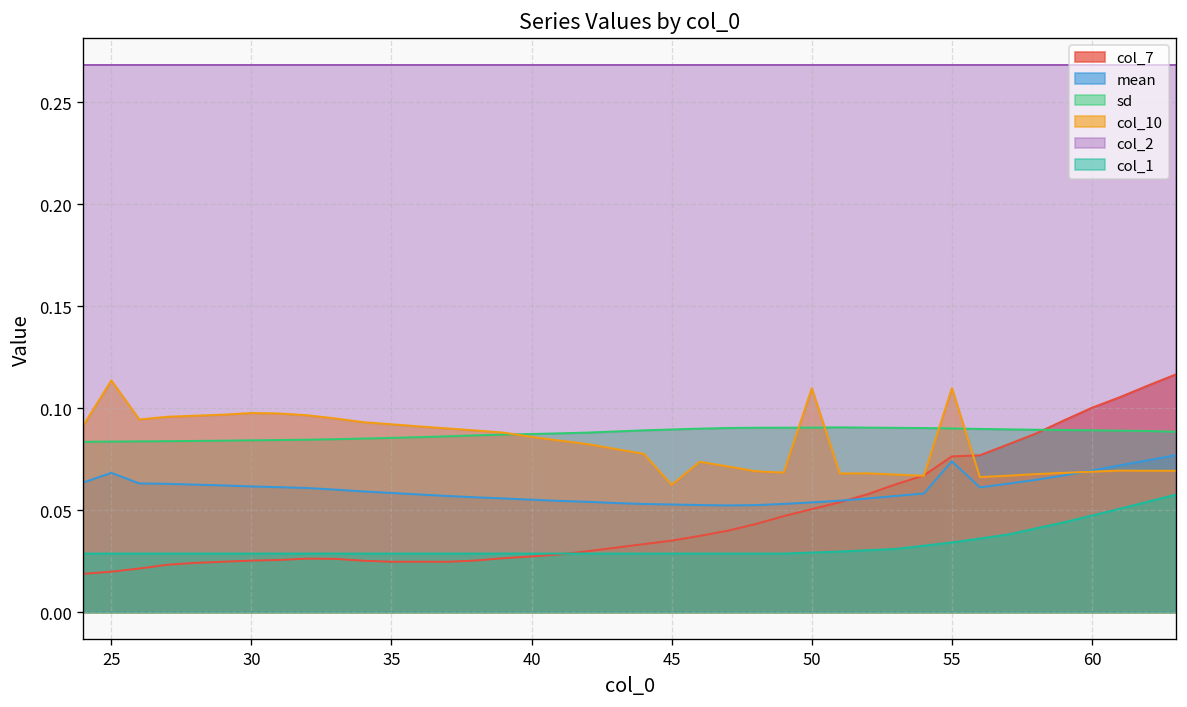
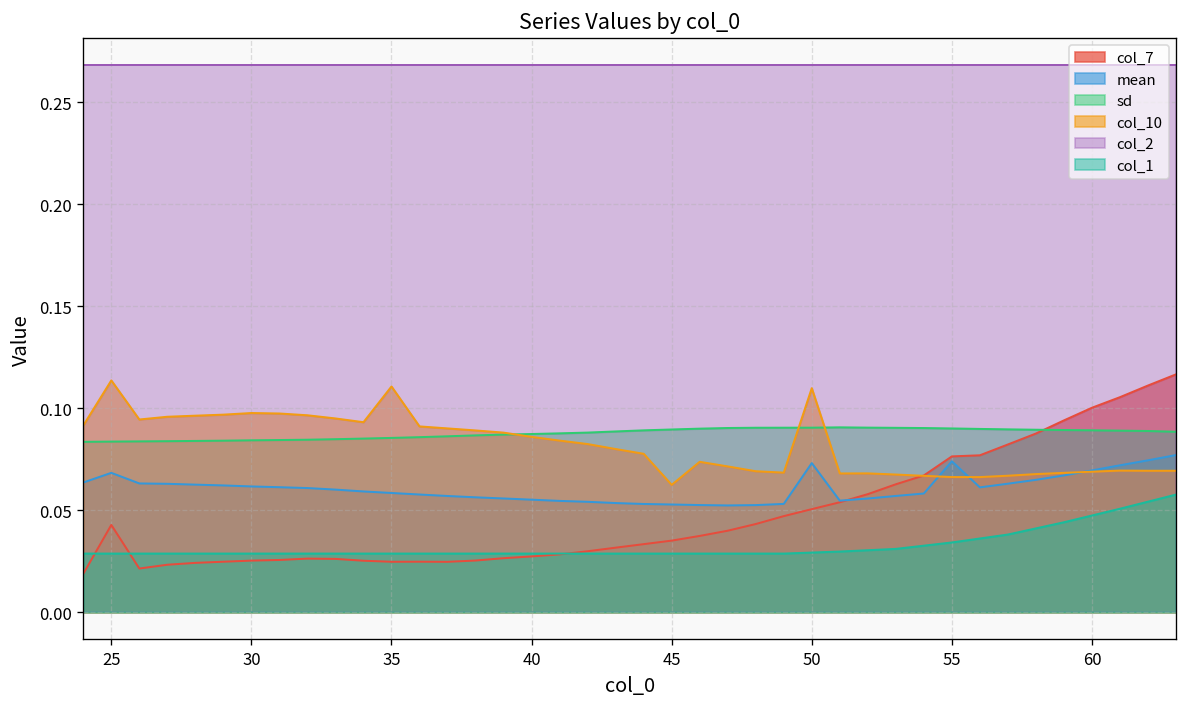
  {
    "col_7": {
-     "25": 0.020,
+     "25": 0.043,
      "30": 0.025,
      "35": 0.025,
      "45": 0.035,
      "50": 0.051,
      "55": 0.076,
      "60": 0.100
    },
    "mean": {
      "25": 0.068,
      "30": 0.062,
      "35": 0.058,
      "40": 0.055,
      "45": 0.053,
-     "50": 0.054,
+     "50": 0.073,
      "55": 0.074
    },
    "col_10": {
      "25": 0.114,
      "30": 0.098,
-     "35": 0.092,
+     "35": 0.111,
      "45": 0.062,
      "50": 0.110,
-     "55": 0.110
+     "55": 0.066
    },
    "col_2": {
      "25": 0.268,
      "30": 0.268,
      "35": 0.268,
      "40": 0.268,
      "45": 0.268,
      "50": 0.268,
      "55": 0.268
    }
  }
